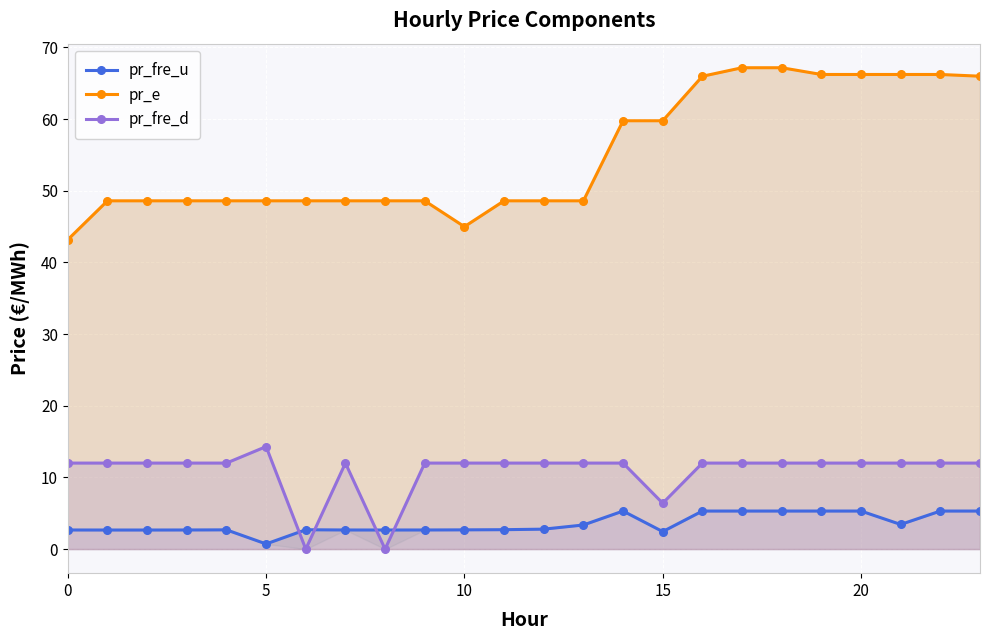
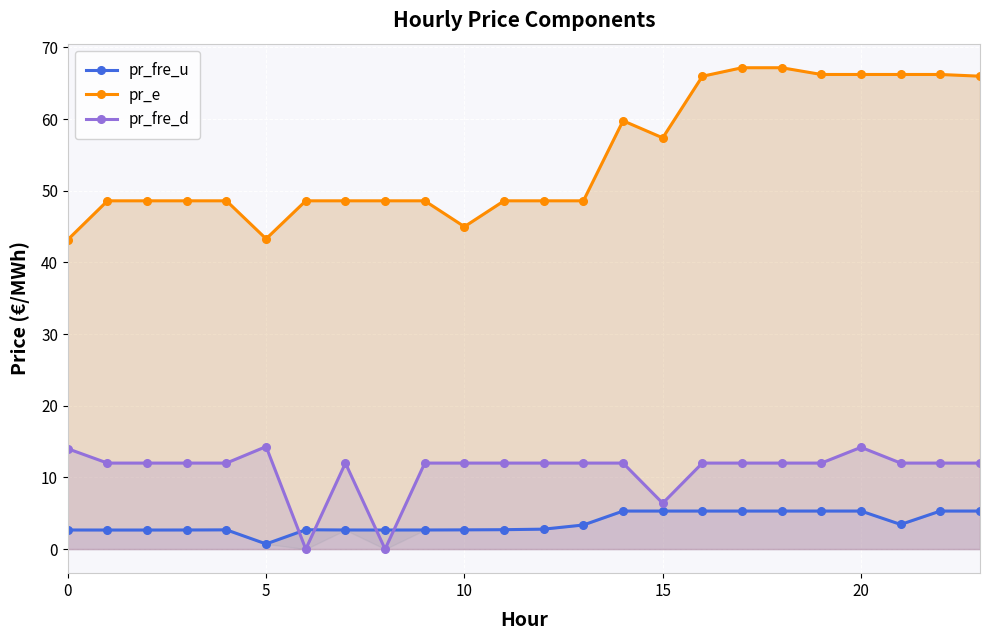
  {
    "pr_fre_u": {
      "0": 3,
      "5": 1,
      "10": 3,
-     "15": 2,
+     "15": 5,
      "20": 5
    },
    "pr_e": {
      "0": 43,
-     "5": 49,
+     "5": 43,
      "10": 45,
-     "15": 60,
+     "15": 57,
      "20": 66
    },
    "pr_fre_d": {
-     "0": 12,
+     "0": 14,
      "5": 14,
      "10": 12,
      "15": 6,
-     "20": 12
+     "20": 14
    }
  }
